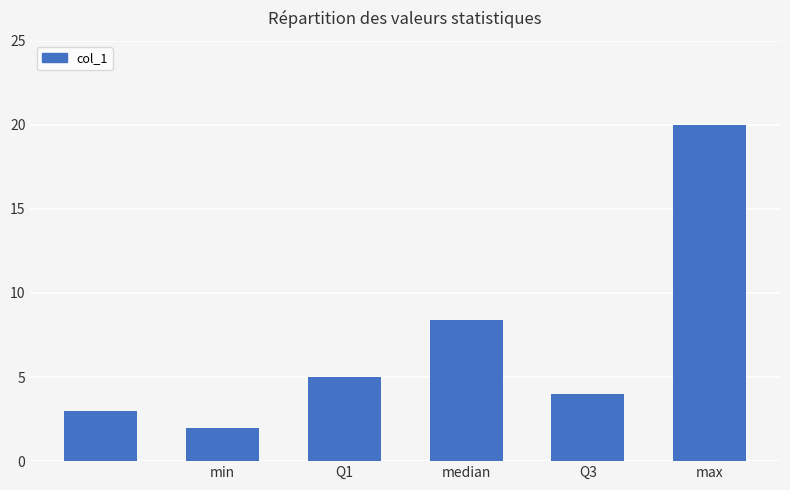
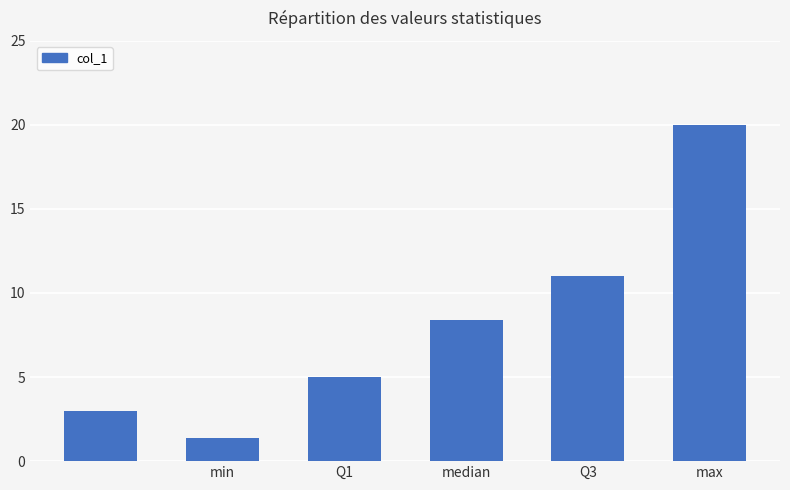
  {
-   "min": 2.0,
+   "min": 1.4,
    "Q1": 5.0,
    "median": 8.4,
-   "Q3": 4,
+   "Q3": 11,
    "max": 20.0
  }
